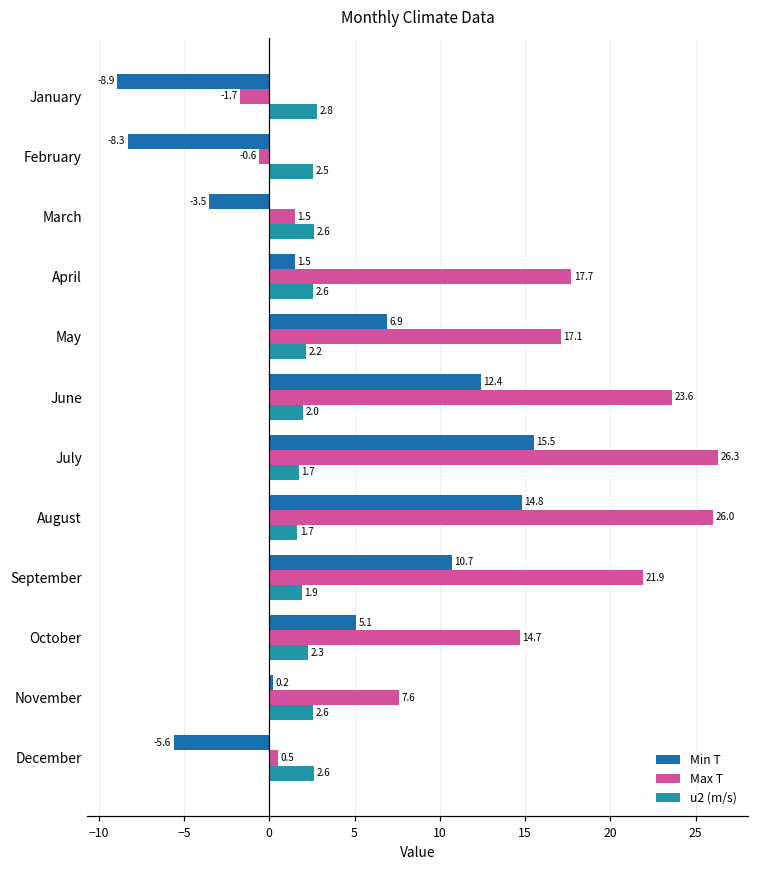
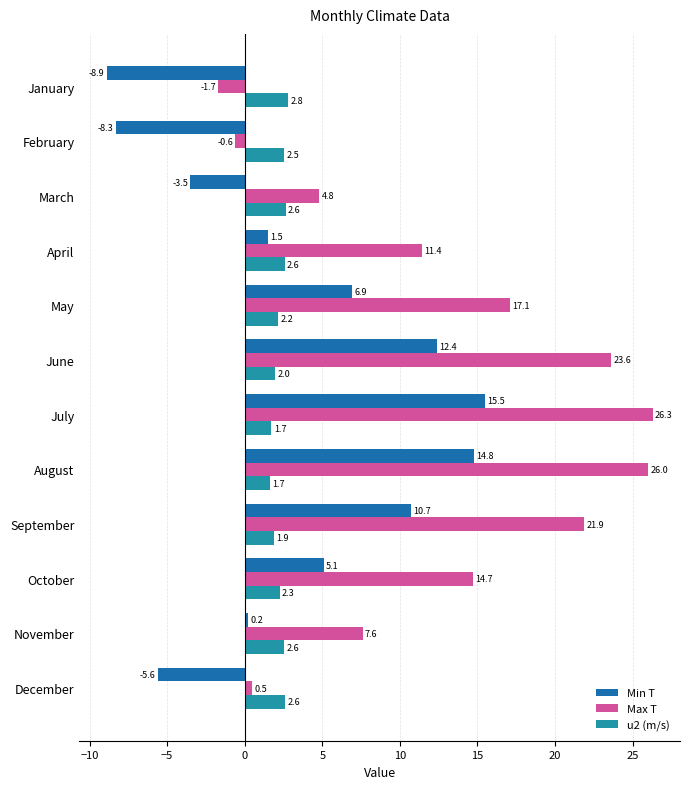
  {
    "Max T": {
      "January": -1.7,
      "February": -0.6,
-     "March": 1.5,
-     "April": 17.7,
+     "March": 4.8,
+     "April": 11.4,
      "May": 17.1,
      "June": 23.6,
      "July": 26.3,
      "August": 26.0,
      "September": 21.9,
      "October": 14.7,
      "November": 7.6,
      "December": 0.5
    }
  }
